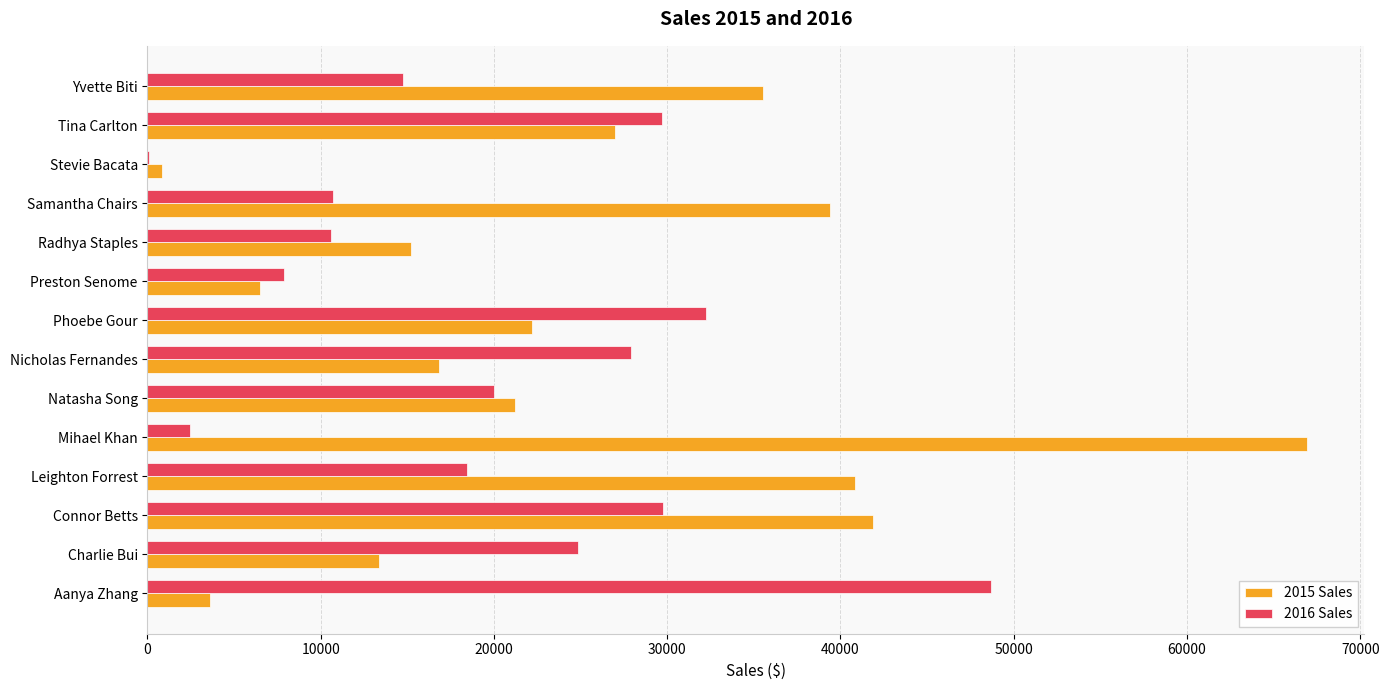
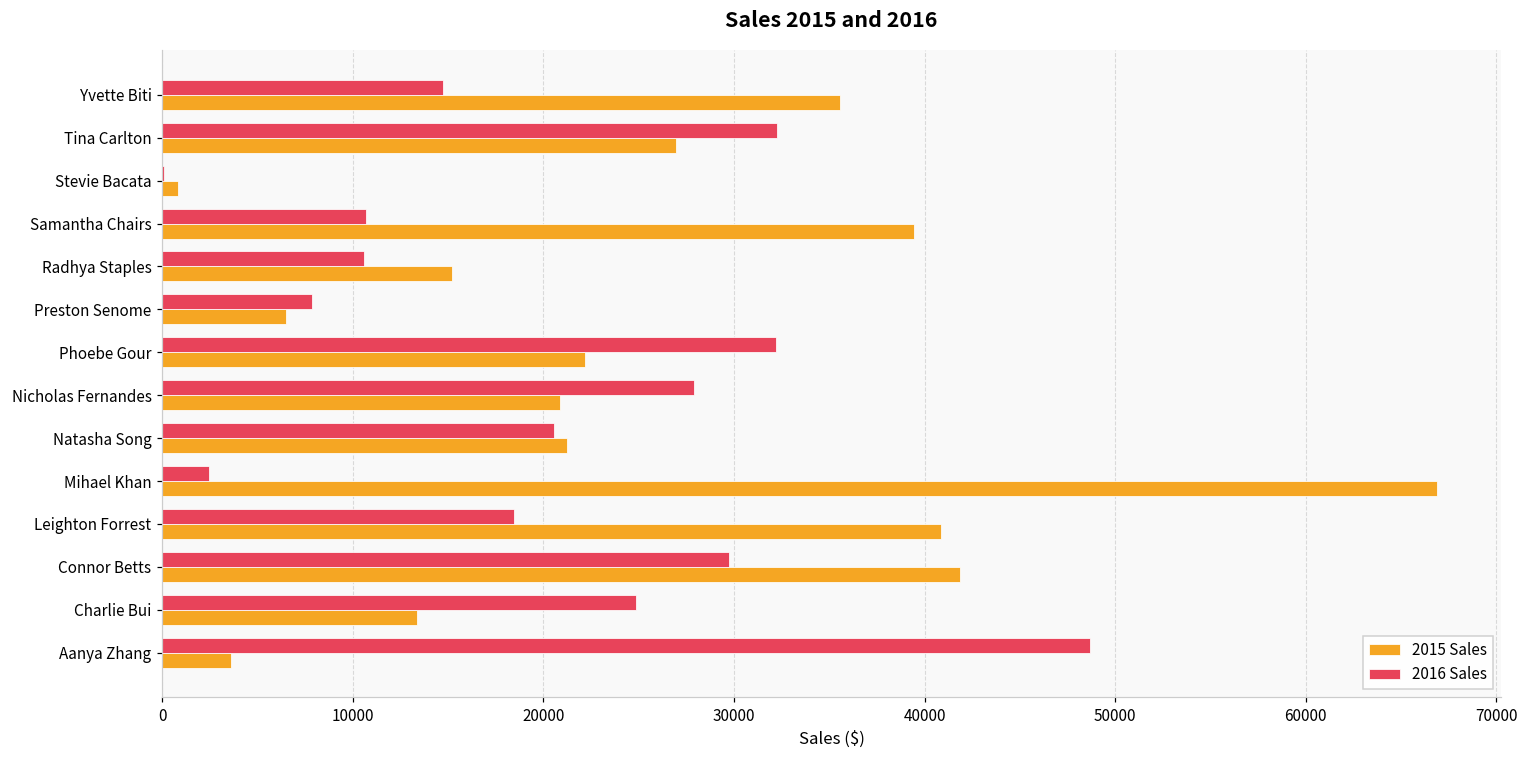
  {
    "2015 Sales": {
      "Yvette Biti": 35600,
      "Tina Carlton": 27000,
      "Stevie Bacata": 800,
      "Samantha Chairs": 39400,
      "Radhya Staples": 15200,
      "Preston Senome": 6500,
      "Phoebe Gour": 22200,
-     "Nicholas Fernandes": 16800,
+     "Nicholas Fernandes": 20900,
      "Natasha Song": 21200,
      "Mihael Khan": 66900,
      "Leighton Forrest": 40800,
      "Connor Betts": 41900,
      "Charlie Bui": 13400,
      "Aanya Zhang": 3600
    },
    "2016 Sales": {
      "Yvette Biti": 14800,
-     "Tina Carlton": 29700,
+     "Tina Carlton": 32300,
      "Samantha Chairs": 10700,
      "Radhya Staples": 10600,
      "Preston Senome": 7900,
      "Phoebe Gour": 32200,
      "Nicholas Fernandes": 27900,
-     "Natasha Song": 20000,
+     "Natasha Song": 20600,
      "Mihael Khan": 2500,
      "Leighton Forrest": 18400,
      "Connor Betts": 29800,
      "Charlie Bui": 24900,
      "Aanya Zhang": 48700
    }
  }
